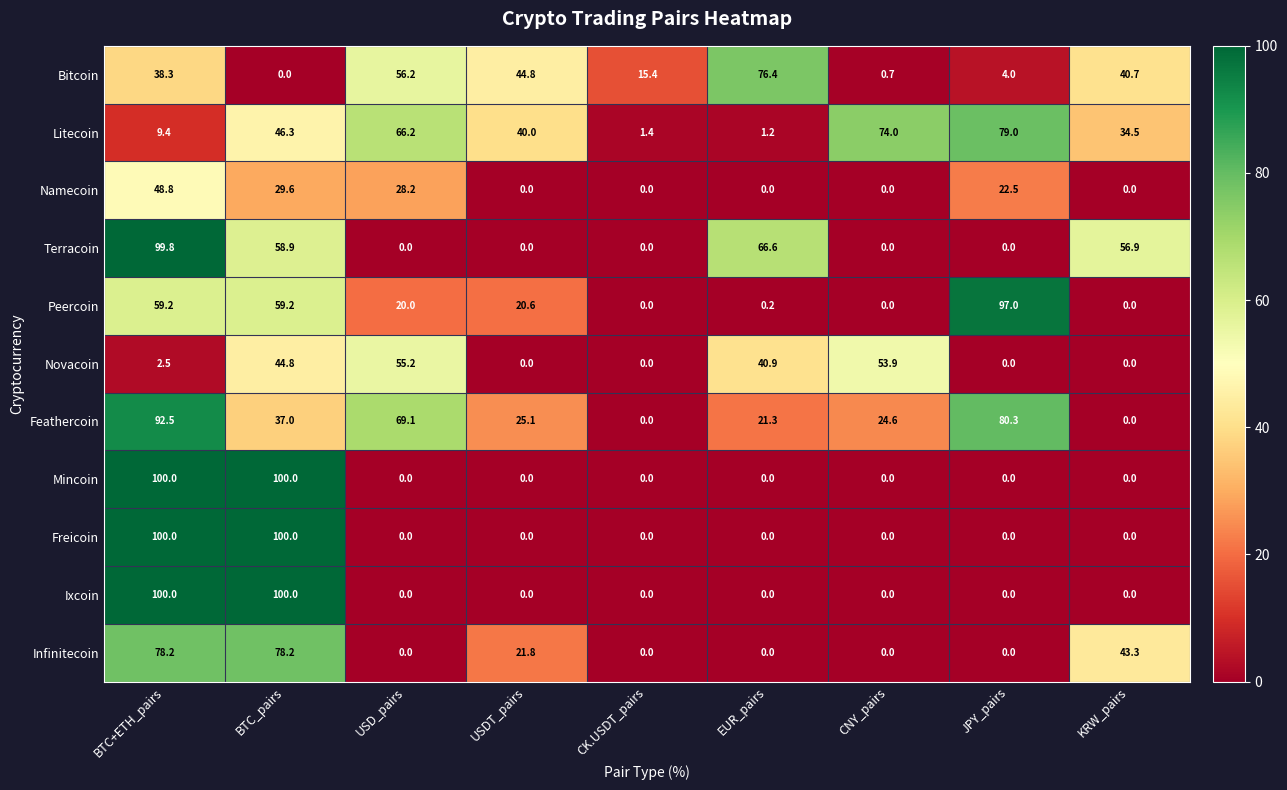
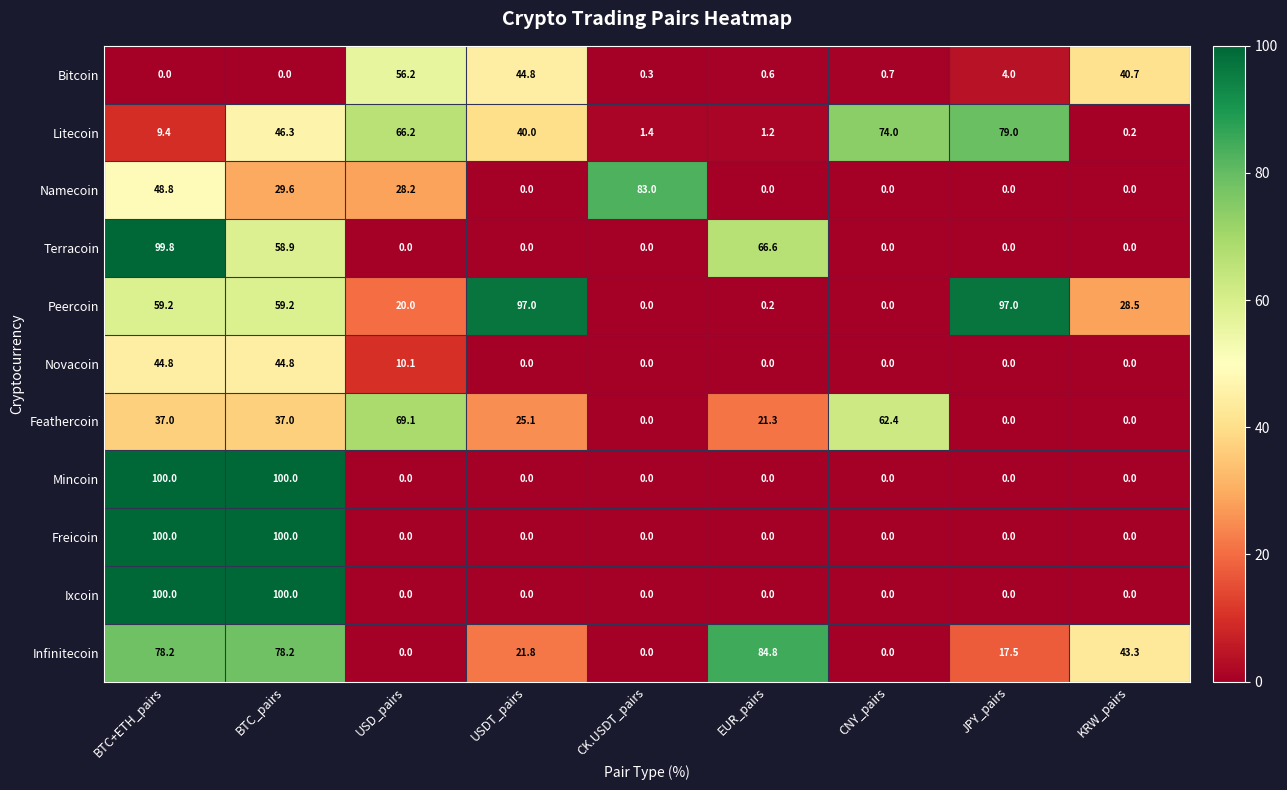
  {
    "Bitcoin": {
-     "BTC+ETH_pairs": 38.3,
+     "BTC+ETH_pairs": 0.0,
      "BTC_pairs": 0.0,
      "USD_pairs": 56.2,
      "USDT_pairs": 44.8,
-     "CK.USDT_pairs": 15.4,
-     "EUR_pairs": 76.4,
+     "CK.USDT_pairs": 0.3,
+     "EUR_pairs": 0.6,
      "CNY_pairs": 0.7,
      "JPY_pairs": 4.0,
      "KRW_pairs": 40.7
    },
    "Litecoin": {
      "BTC+ETH_pairs": 9.4,
      "BTC_pairs": 46.3,
      "USD_pairs": 66.2,
      "USDT_pairs": 40.0,
      "CK.USDT_pairs": 1.4,
      "EUR_pairs": 1.2,
      "CNY_pairs": 74.0,
      "JPY_pairs": 79.0,
-     "KRW_pairs": 34.5
+     "KRW_pairs": 0.2
    },
    "Namecoin": {
      "BTC+ETH_pairs": 48.8,
      "BTC_pairs": 29.6,
      "USD_pairs": 28.2,
      "USDT_pairs": 0.0,
-     "CK.USDT_pairs": 0.0,
+     "CK.USDT_pairs": 83.0,
      "EUR_pairs": 0.0,
      "CNY_pairs": 0.0,
-     "JPY_pairs": 22.5,
+     "JPY_pairs": 0.0,
      "KRW_pairs": 0.0
    },
    "Terracoin": {
      "BTC+ETH_pairs": 99.8,
      "BTC_pairs": 58.9,
      "USD_pairs": 0.0,
      "USDT_pairs": 0.0,
      "CK.USDT_pairs": 0.0,
      "EUR_pairs": 66.6,
      "CNY_pairs": 0.0,
      "JPY_pairs": 0.0,
-     "KRW_pairs": 56.9
+     "KRW_pairs": 0.0
    },
    "Peercoin": {
      "BTC+ETH_pairs": 59.2,
      "BTC_pairs": 59.2,
      "USD_pairs": 20.0,
-     "USDT_pairs": 20.6,
+     "USDT_pairs": 97.0,
      "CK.USDT_pairs": 0.0,
      "EUR_pairs": 0.2,
      "CNY_pairs": 0.0,
      "JPY_pairs": 97.0,
-     "KRW_pairs": 0.0
+     "KRW_pairs": 28.5
    },
    "Novacoin": {
-     "BTC+ETH_pairs": 2.5,
+     "BTC+ETH_pairs": 44.8,
      "BTC_pairs": 44.8,
-     "USD_pairs": 55.2,
+     "USD_pairs": 10.1,
      "USDT_pairs": 0.0,
      "CK.USDT_pairs": 0.0,
-     "EUR_pairs": 40.9,
-     "CNY_pairs": 53.9,
+     "EUR_pairs": 0.0,
+     "CNY_pairs": 0.0,
      "JPY_pairs": 0.0,
      "KRW_pairs": 0.0
    },
    "Feathercoin": {
-     "BTC+ETH_pairs": 92.5,
+     "BTC+ETH_pairs": 37.0,
      "BTC_pairs": 37.0,
      "USD_pairs": 69.1,
      "USDT_pairs": 25.1,
      "CK.USDT_pairs": 0.0,
      "EUR_pairs": 21.3,
-     "CNY_pairs": 24.6,
-     "JPY_pairs": 80.3,
+     "CNY_pairs": 62.4,
+     "JPY_pairs": 0.0,
      "KRW_pairs": 0.0
    },
    "Mincoin": {
      "BTC+ETH_pairs": 100.0,
      "BTC_pairs": 100.0,
      "USD_pairs": 0.0,
      "USDT_pairs": 0.0,
      "CK.USDT_pairs": 0.0,
      "EUR_pairs": 0.0,
      "CNY_pairs": 0.0,
      "JPY_pairs": 0.0,
      "KRW_pairs": 0.0
    },
    "Freicoin": {
      "BTC+ETH_pairs": 100.0,
      "BTC_pairs": 100.0,
      "USD_pairs": 0.0,
      "USDT_pairs": 0.0,
      "CK.USDT_pairs": 0.0,
      "EUR_pairs": 0.0,
      "CNY_pairs": 0.0,
      "JPY_pairs": 0.0,
      "KRW_pairs": 0.0
    },
    "Ixcoin": {
      "BTC+ETH_pairs": 100.0,
      "BTC_pairs": 100.0,
      "USD_pairs": 0.0,
      "USDT_pairs": 0.0,
      "CK.USDT_pairs": 0.0,
      "EUR_pairs": 0.0,
      "CNY_pairs": 0.0,
      "JPY_pairs": 0.0,
      "KRW_pairs": 0.0
    },
    "Infinitecoin": {
      "BTC+ETH_pairs": 78.2,
      "BTC_pairs": 78.2,
      "USD_pairs": 0.0,
      "USDT_pairs": 21.8,
      "CK.USDT_pairs": 0.0,
-     "EUR_pairs": 0.0,
+     "EUR_pairs": 84.8,
      "CNY_pairs": 0.0,
-     "JPY_pairs": 0.0,
+     "JPY_pairs": 17.5,
      "KRW_pairs": 43.3
    }
  }
